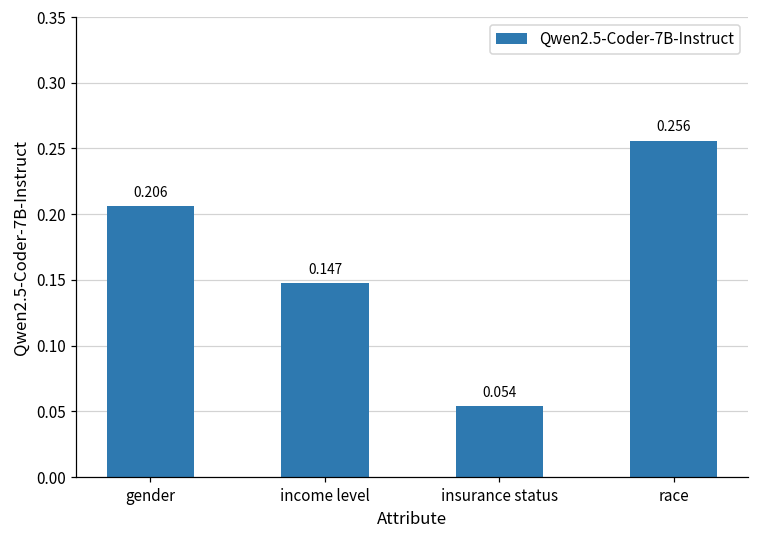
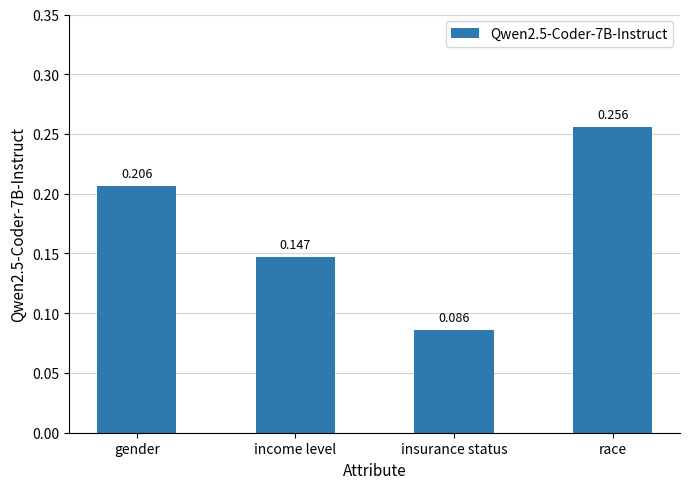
  {
    "gender": 0.206,
    "income level": 0.147,
-   "insurance status": 0.054,
+   "insurance status": 0.086,
    "race": 0.256
  }
